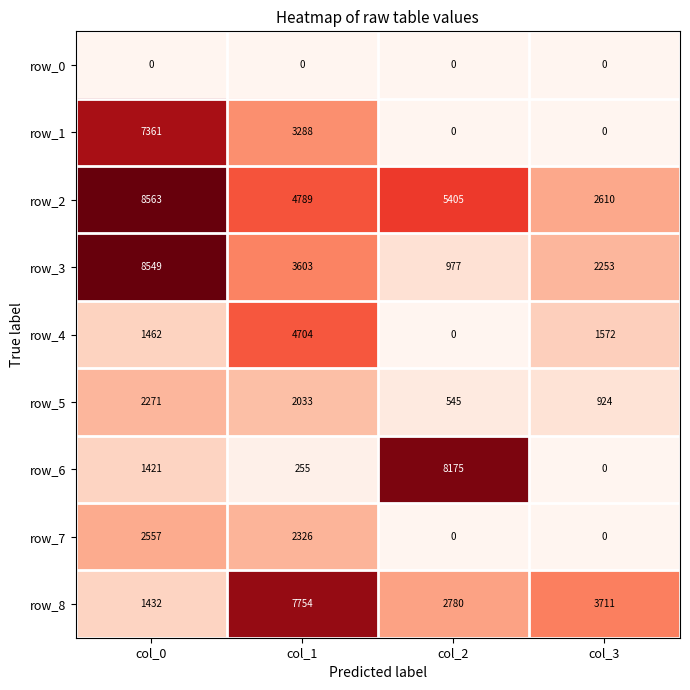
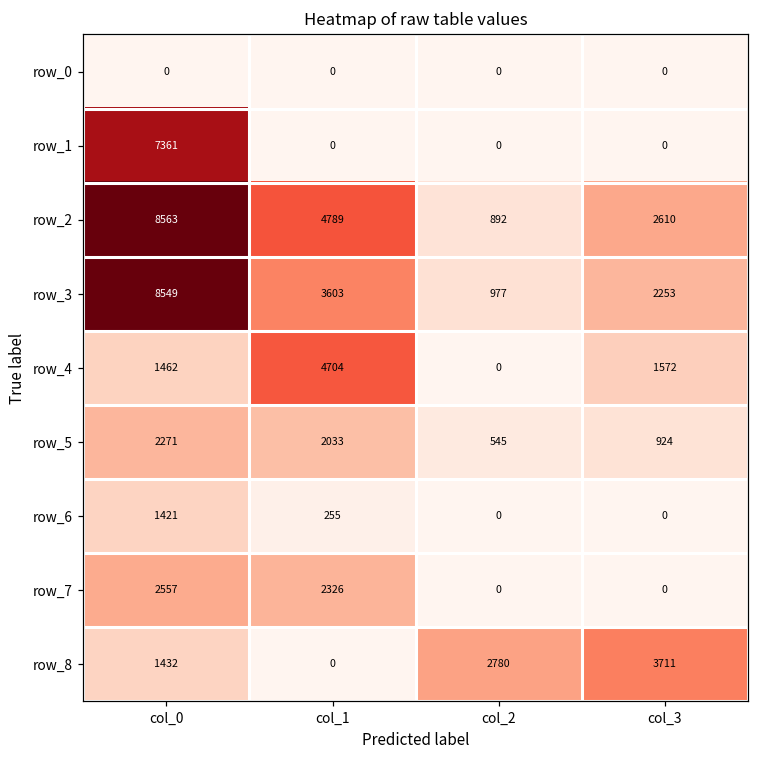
  {
    "row_0": {
      "col_0": 0,
      "col_1": 0,
      "col_2": 0,
      "col_3": 0
    },
    "row_1": {
      "col_0": 7361,
-     "col_1": 3288,
+     "col_1": 0,
      "col_2": 0,
      "col_3": 0
    },
    "row_2": {
      "col_0": 8563,
      "col_1": 4789,
-     "col_2": 5405,
+     "col_2": 892,
      "col_3": 2610
    },
    "row_3": {
      "col_0": 8549,
      "col_1": 3603,
      "col_2": 977,
      "col_3": 2253
    },
    "row_4": {
      "col_0": 1462,
      "col_1": 4704,
      "col_2": 0,
      "col_3": 1572
    },
    "row_5": {
      "col_0": 2271,
      "col_1": 2033,
      "col_2": 545,
      "col_3": 924
    },
    "row_6": {
      "col_0": 1421,
      "col_1": 255,
-     "col_2": 8175,
+     "col_2": 0,
      "col_3": 0
    },
    "row_7": {
      "col_0": 2557,
      "col_1": 2326,
      "col_2": 0,
      "col_3": 0
    },
    "row_8": {
      "col_0": 1432,
-     "col_1": 7754,
+     "col_1": 0,
      "col_2": 2780,
      "col_3": 3711
    }
  }
